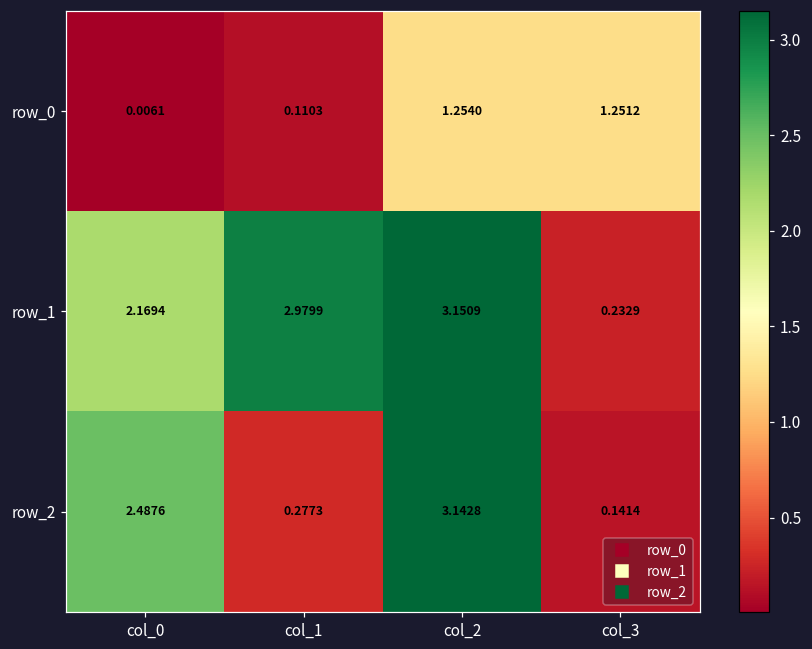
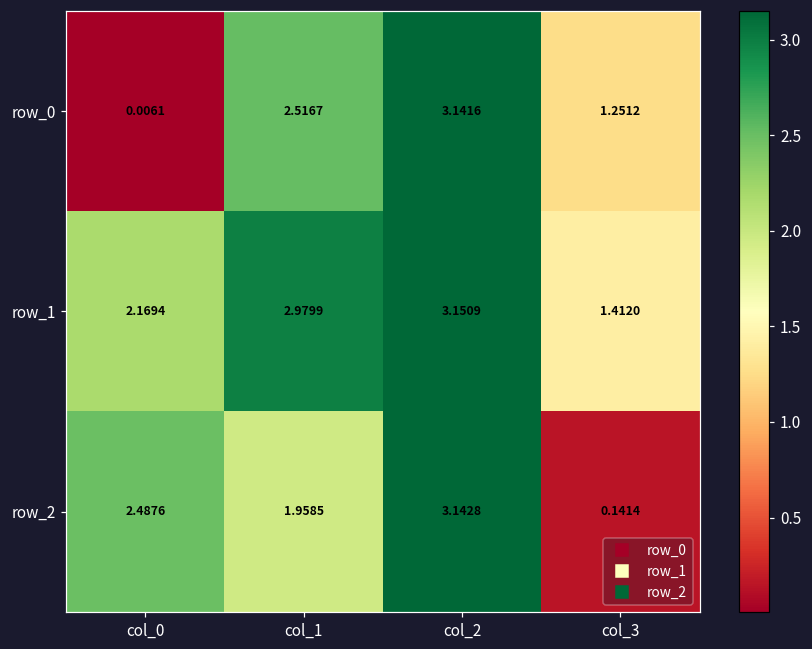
  {
    "row_0": {
      "col_0": 0.0061,
-     "col_1": 0.1103,
-     "col_2": 1.2540,
+     "col_1": 2.5167,
+     "col_2": 3.1416,
      "col_3": 1.2512
    },
    "row_1": {
      "col_0": 2.1694,
      "col_1": 2.9799,
      "col_2": 3.1509,
-     "col_3": 0.2329
+     "col_3": 1.4120
    },
    "row_2": {
      "col_0": 2.4876,
-     "col_1": 0.2773,
+     "col_1": 1.9585,
      "col_2": 3.1428,
      "col_3": 0.1414
    }
  }
